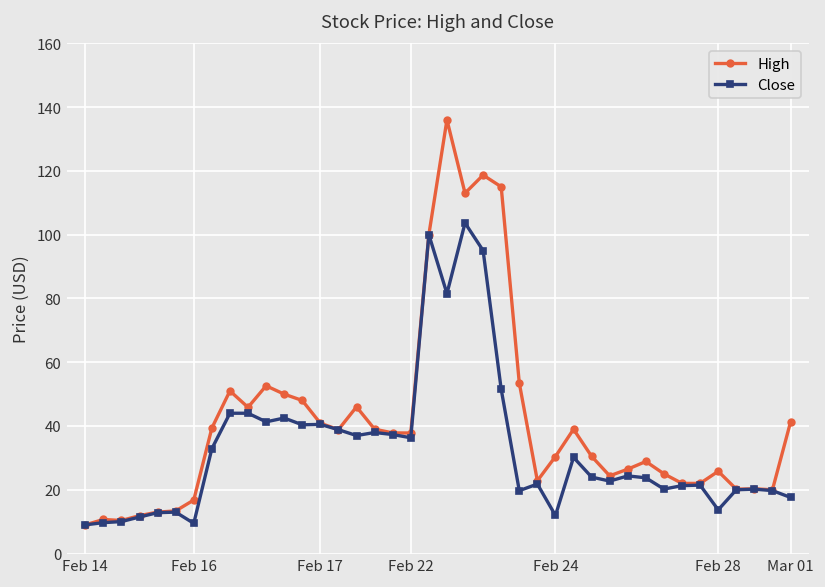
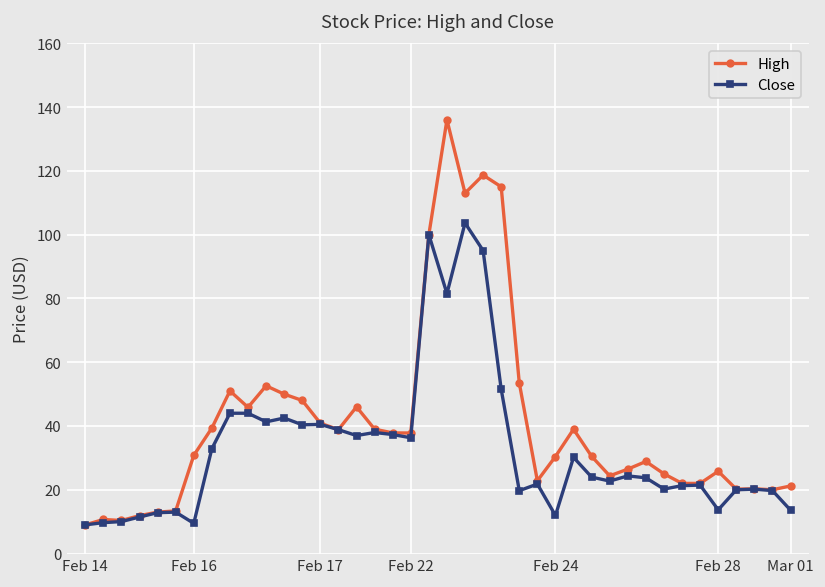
  {
    "High": {
-     "Feb 16": 17,
+     "Feb 16": 31,
      "Feb 22": 38,
      "Feb 24": 30,
      "Feb 28": 26,
-     "Mar 01": 41
+     "Mar 01": 21
    },
    "Close": {
      "Feb 16": 9,
      "Feb 22": 36,
      "Feb 24": 12,
      "Feb 28": 14,
-     "Mar 01": 18
+     "Mar 01": 14
    }
  }
